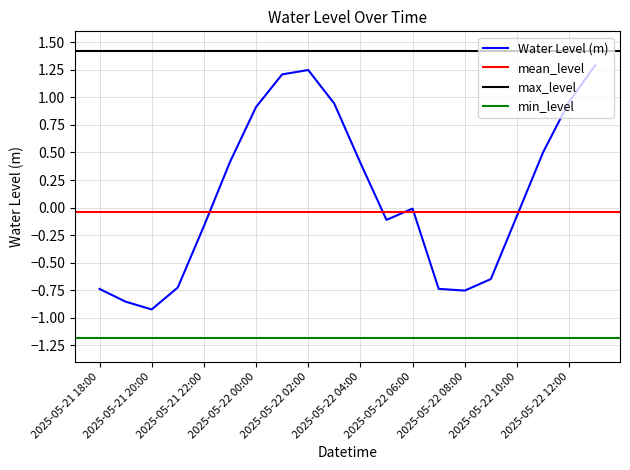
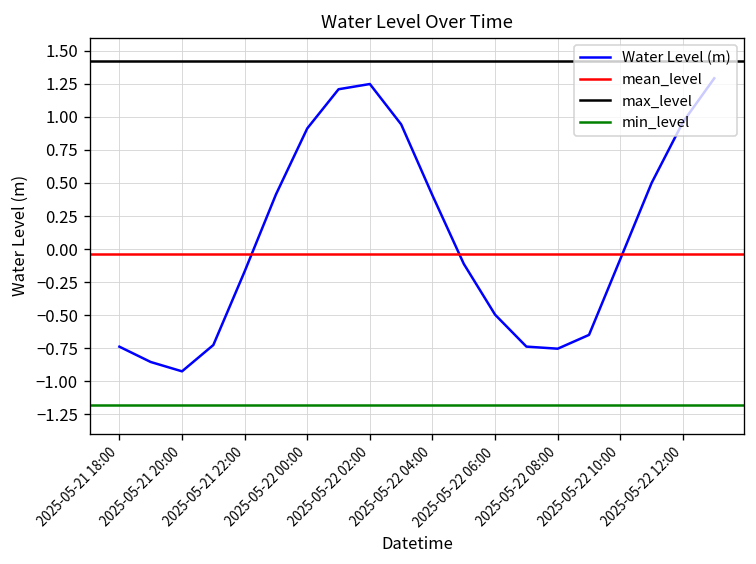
  {
    "2025-05-21 18:00": -0.74,
    "2025-05-21 20:00": -0.92,
    "2025-05-21 22:00": -0.17,
    "2025-05-22 00:00": 0.91,
    "2025-05-22 02:00": 1.25,
    "2025-05-22 04:00": 0.41,
-   "2025-05-22 06:00": -0.01,
+   "2025-05-22 06:00": -0.50,
    "2025-05-22 08:00": -0.75,
    "2025-05-22 10:00": -0.08
  }
